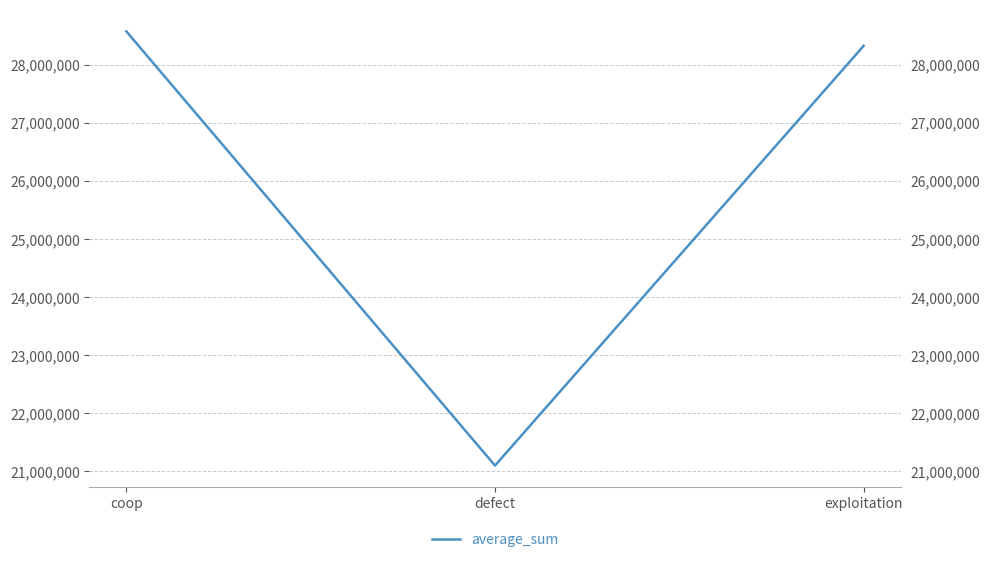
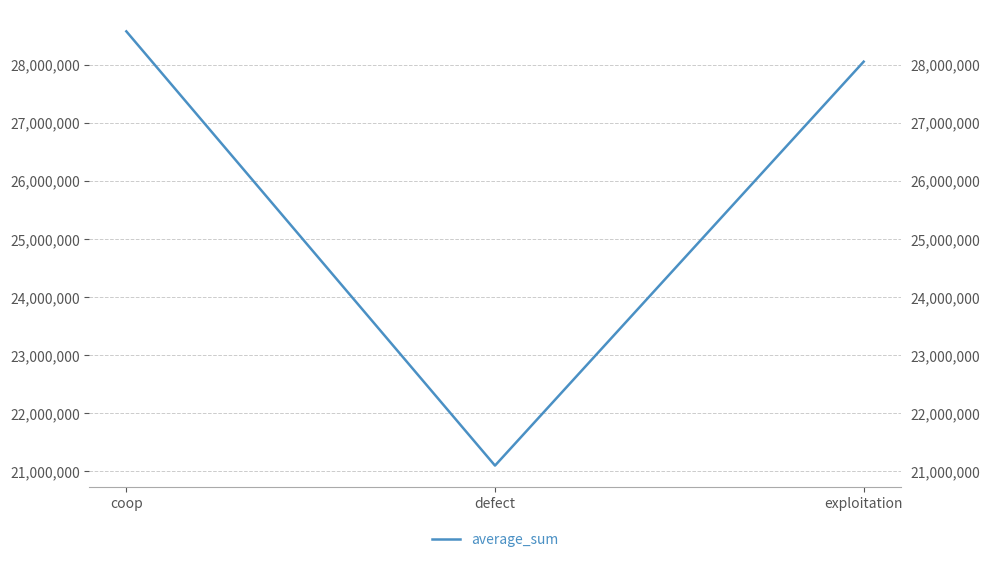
  {
    "coop": "28,600,000",
    "defect": "21,100,000",
-   "exploitation": "28,300,000"
+   "exploitation": "28,100,000"
  }
